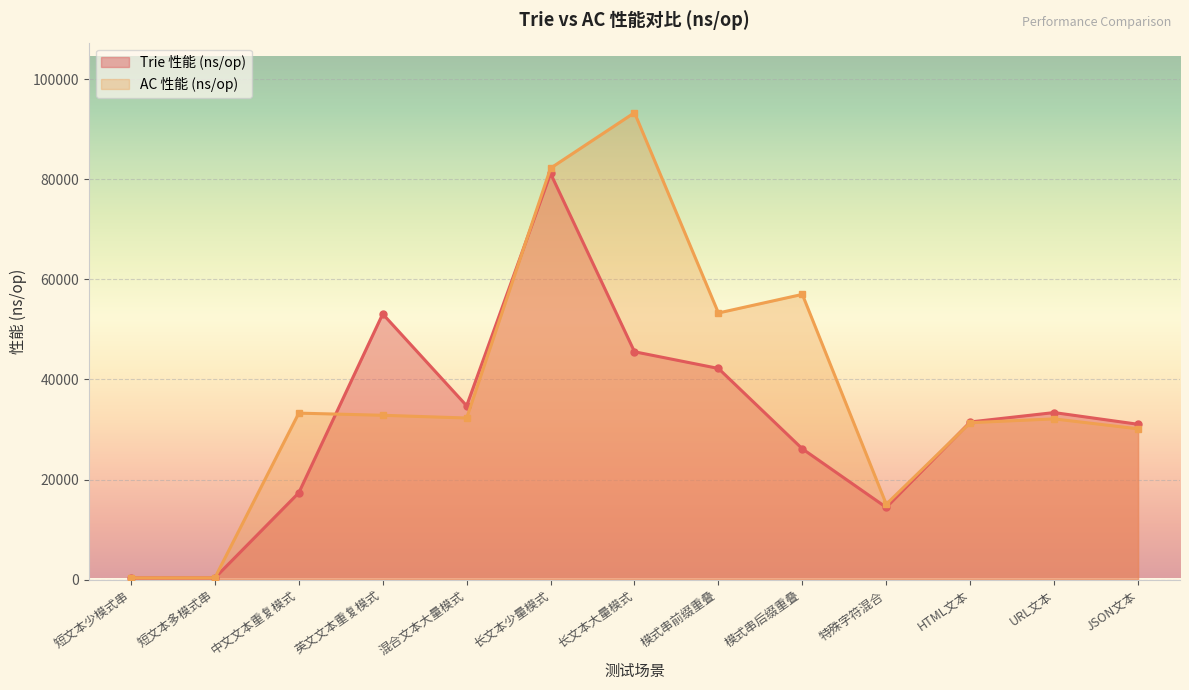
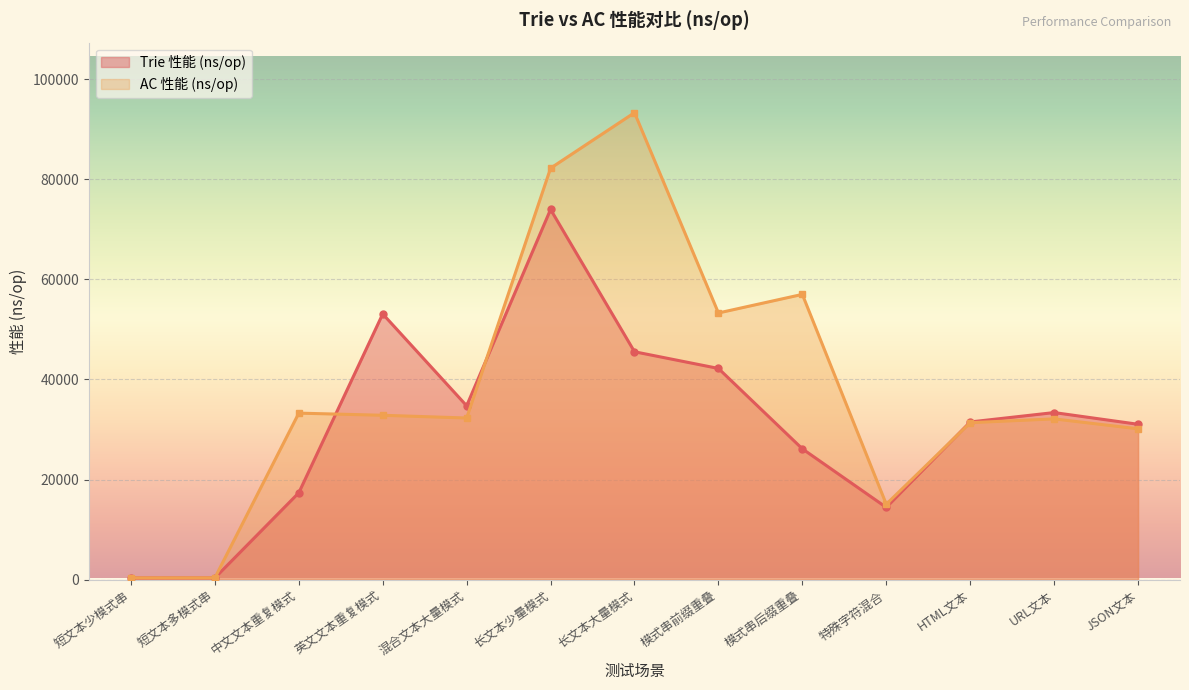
  {
    "Trie 性能 (ns/op)": {
      "中文文本重复模式": 17000,
      "英文文本重复模式": 53000,
      "混合文本大量模式": 35000,
-     "长文本少量模式": 81000,
+     "长文本少量模式": 74000,
      "长文本大量模式": 46000,
      "模式串前缀重叠": 42000,
      "模式串后缀重叠": 26000,
      "特殊字符混合": 14000,
      "URL文本": 33000,
      "JSON文本": 31000
    },
    "AC 性能 (ns/op)": {
      "中文文本重复模式": 33000,
      "英文文本重复模式": 33000,
      "混合文本大量模式": 32000,
      "长文本少量模式": 82000,
      "长文本大量模式": 93000,
      "模式串前缀重叠": 53000,
      "模式串后缀重叠": 57000,
      "特殊字符混合": 15000,
      "URL文本": 32000,
      "JSON文本": 30000
    }
  }
